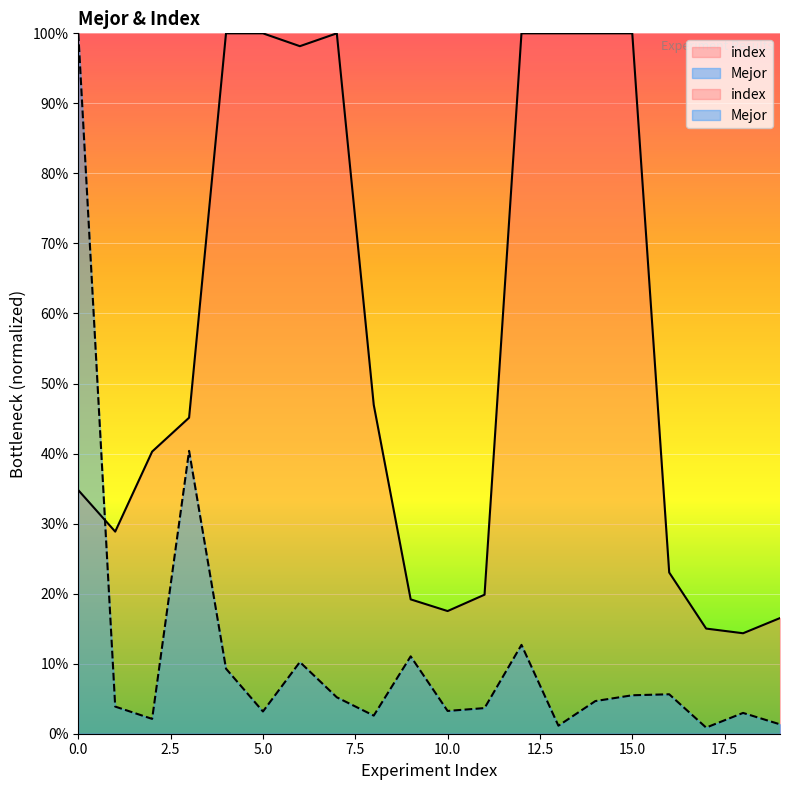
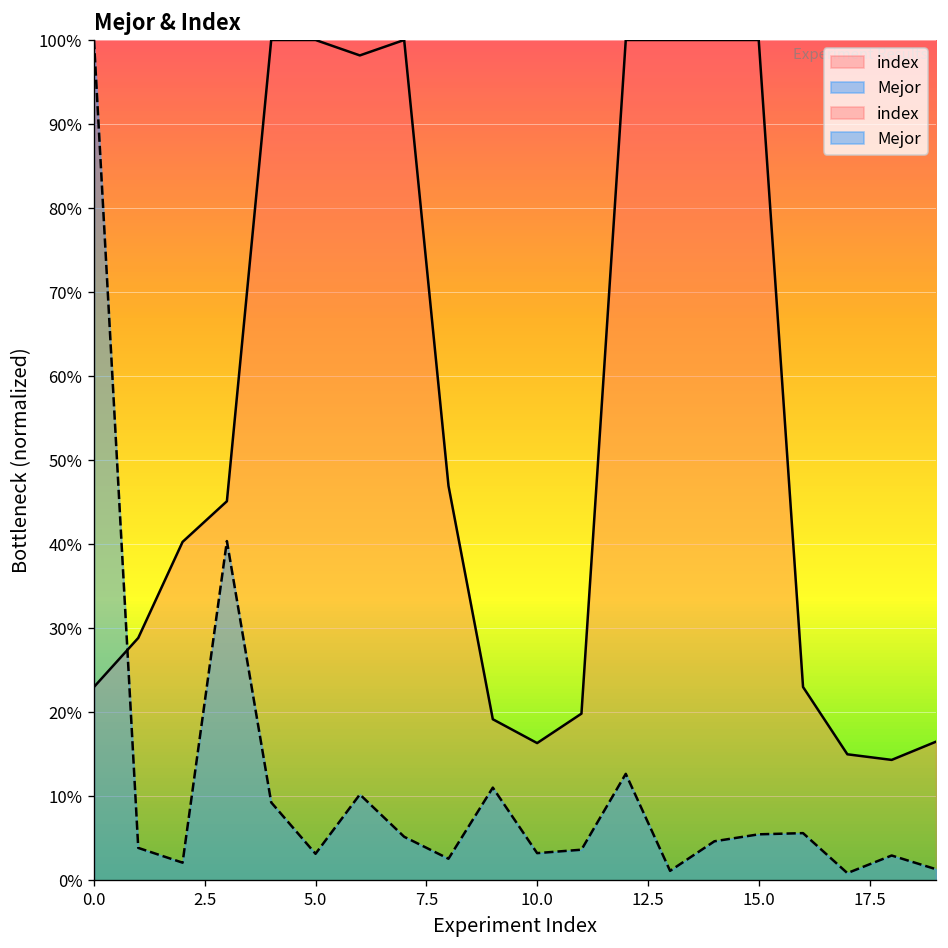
  {
    "index": {
-     "0.0": "35%",
+     "0.0": "23%",
      "5.0": "100%",
-     "10.0": "18%",
+     "10.0": "16%",
      "15.0": "100%"
    },
    "Mejor": {
      "0.0": "100%",
      "5.0": "3%",
      "10.0": "3%",
      "15.0": "5%"
    }
  }
